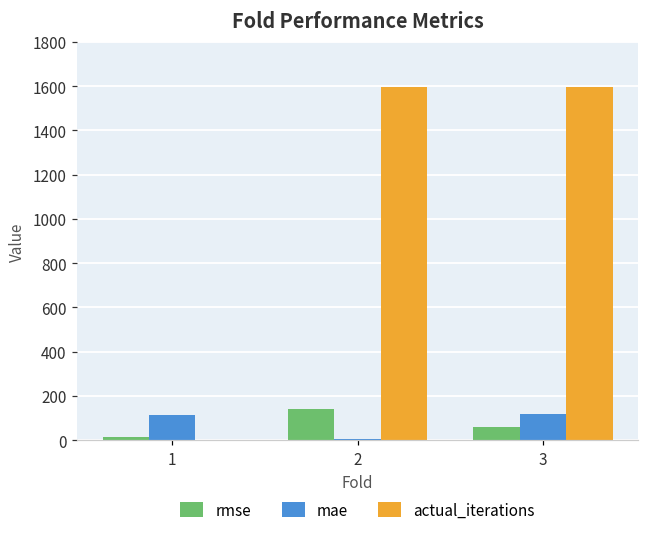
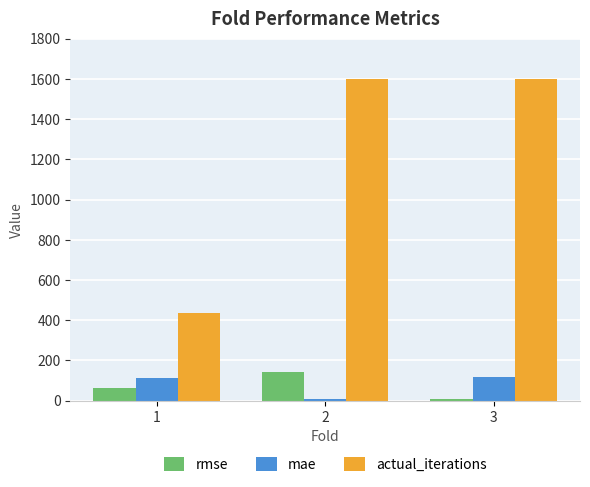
  {
    "rmse": {
-     "1": 20,
+     "1": 60,
      "2": 140,
-     "3": 60
+     "3": 10
    },
    "mae": {
      "1": 110,
      "3": 120
    },
    "actual_iterations": {
-     "1": 0,
+     "1": 440,
      "2": 1600,
      "3": 1600
    }
  }
